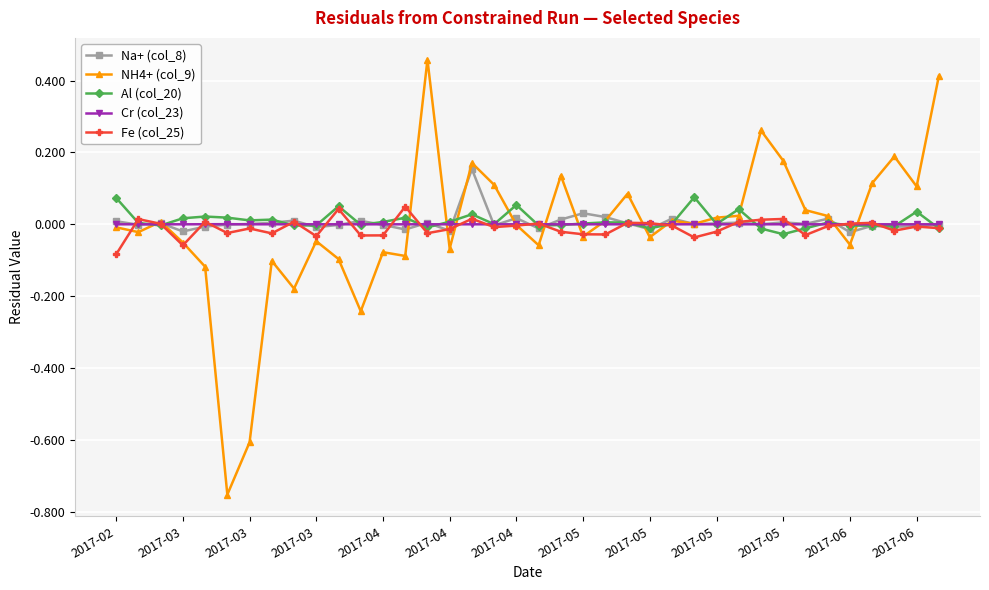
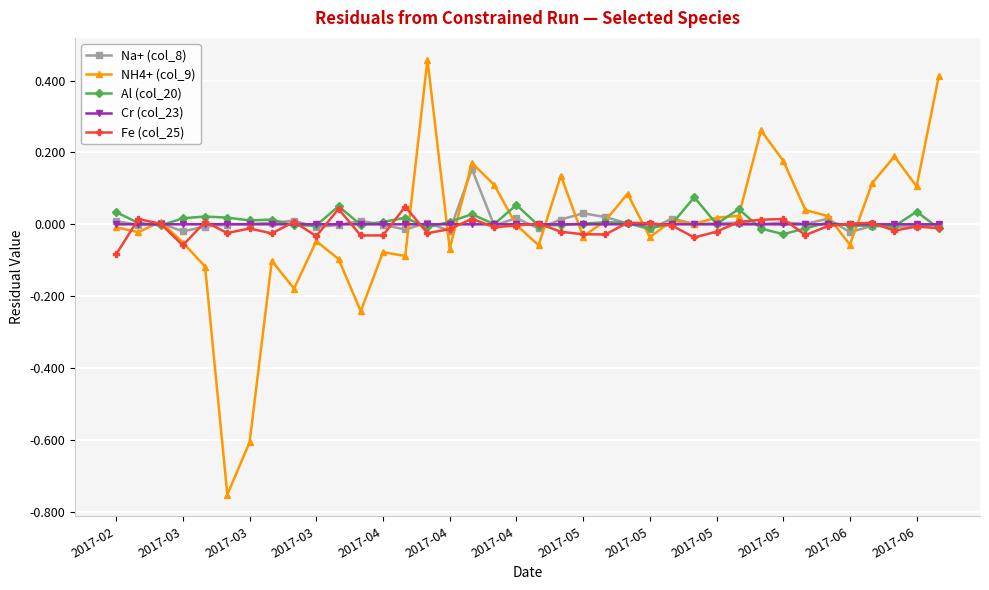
  {
    "Na+ (col_8)": {
      "2017-02": 0.01
    },
    "NH4+ (col_9)": {
      "2017-02": -0.01
    },
    "Al (col_20)": {
-     "2017-02": 0.07
+     "2017-02": 0.03
    },
    "Cr (col_23)": {
      "2017-02": 0.00
    },
    "Fe (col_25)": {
      "2017-02": -0.08
    }
  }
